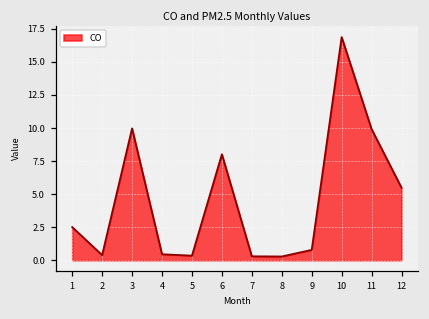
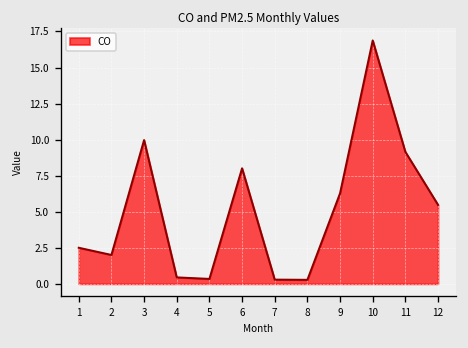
  {
    "1": 2.5,
-   "2": 0.4,
+   "2": 2.0,
    "3": 10.0,
    "4": 0.5,
    "5": 0.3,
    "6": 8.0,
    "7": 0.3,
    "8": 0.3,
-   "9": 0.8,
+   "9": 6.3,
    "10": 16.9,
-   "11": 9.9,
+   "11": 9.1,
    "12": 5.5
  }
